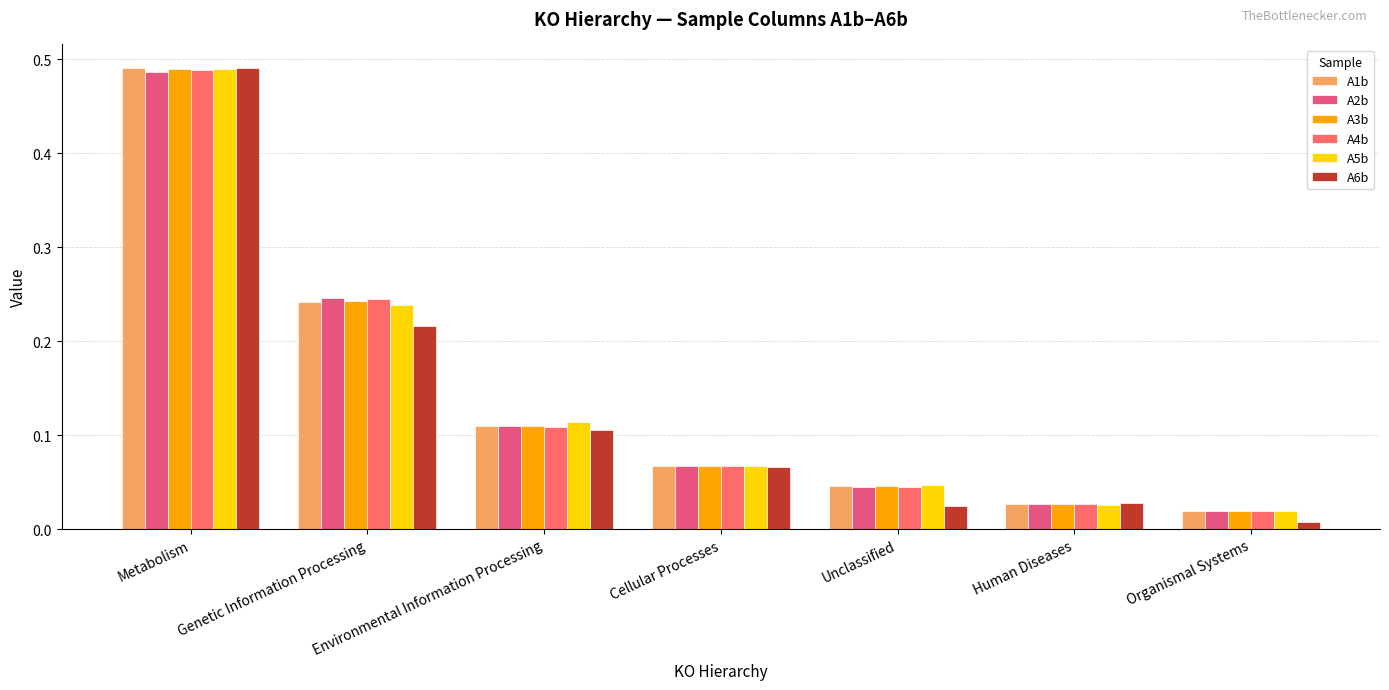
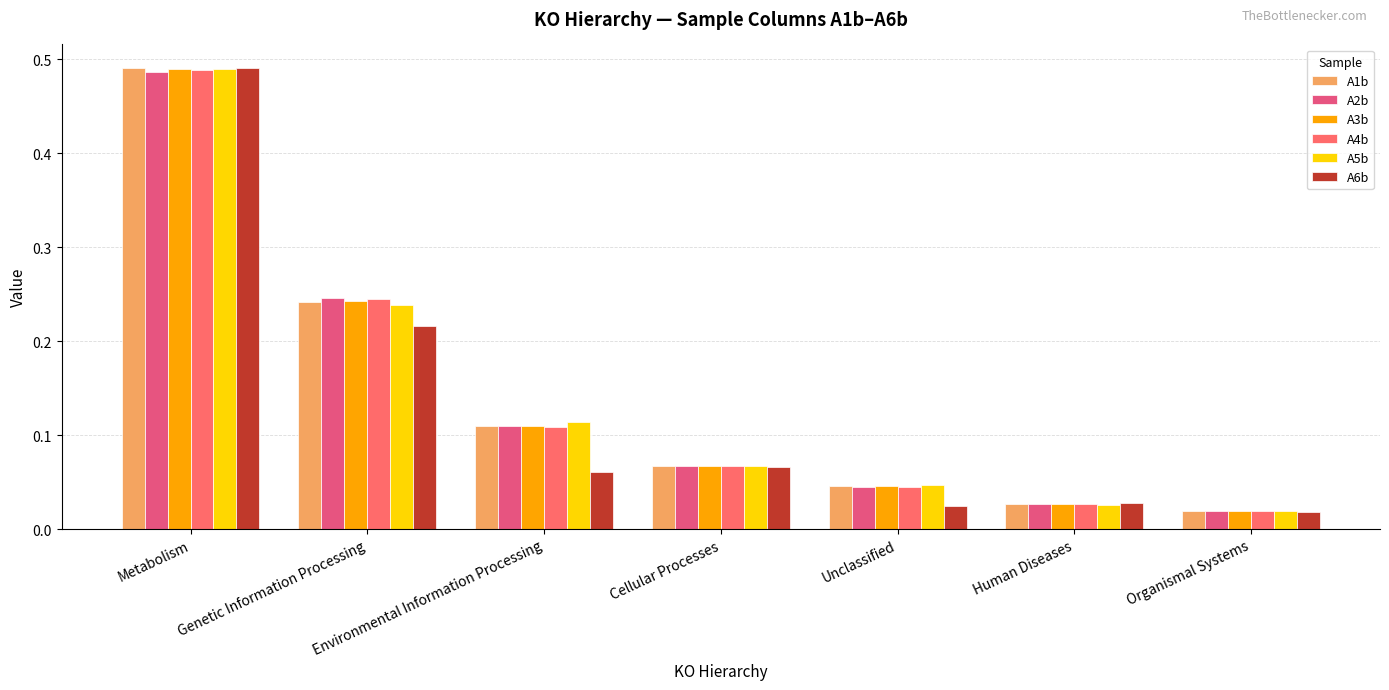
  {
    "A6b": {
      "Metabolism": 0.49,
      "Genetic Information Processing": 0.22,
-     "Environmental Information Processing": 0.11,
+     "Environmental Information Processing": 0.06,
      "Cellular Processes": 0.07,
      "Unclassified": 0.02,
      "Human Diseases": 0.03,
-     "Organismal Systems": 0.01
+     "Organismal Systems": 0.02
    }
  }
